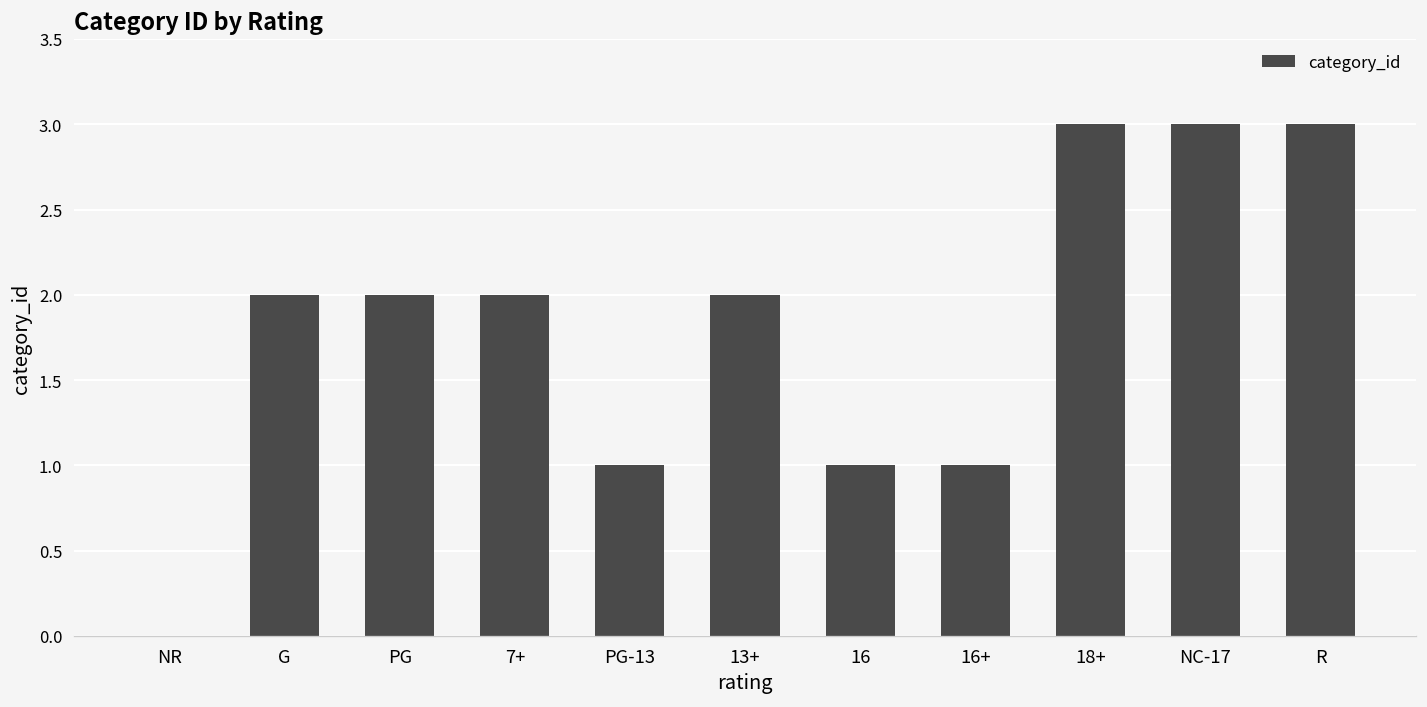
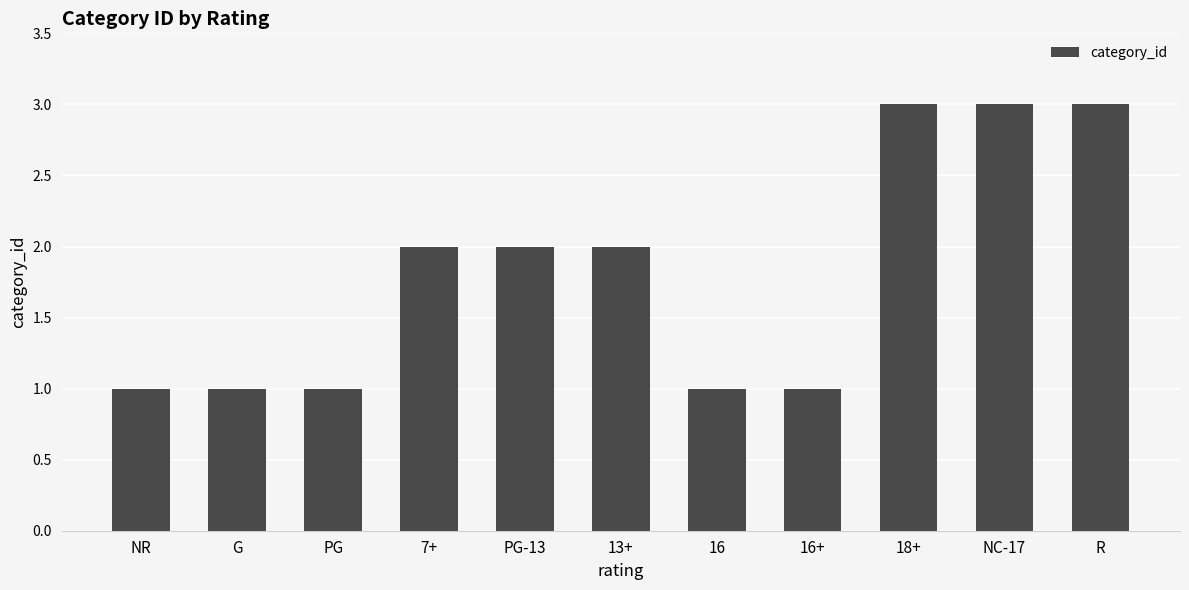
  {
-   "NR": 0,
-   "G": 2,
-   "PG": 2,
+   "NR": 1,
+   "G": 1,
+   "PG": 1,
    "7+": 2,
-   "PG-13": 1,
+   "PG-13": 2,
    "13+": 2,
    "16": 1,
    "16+": 1,
    "18+": 3,
    "NC-17": 3,
    "R": 3
  }
